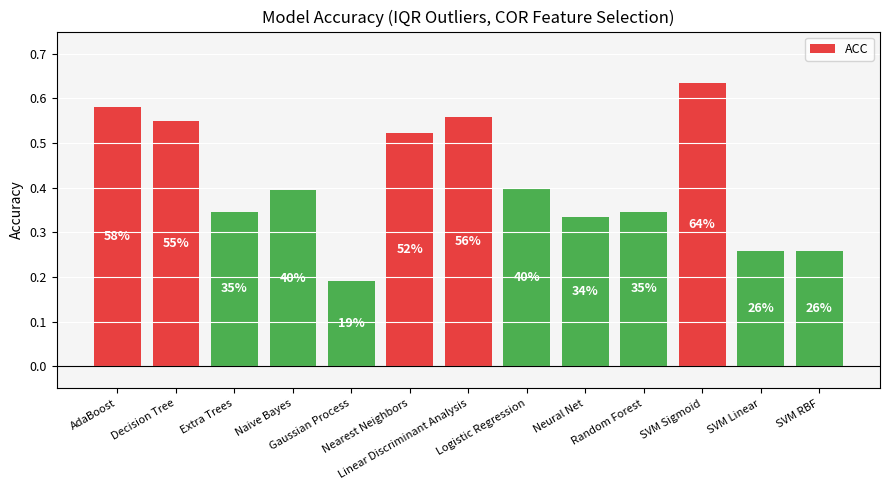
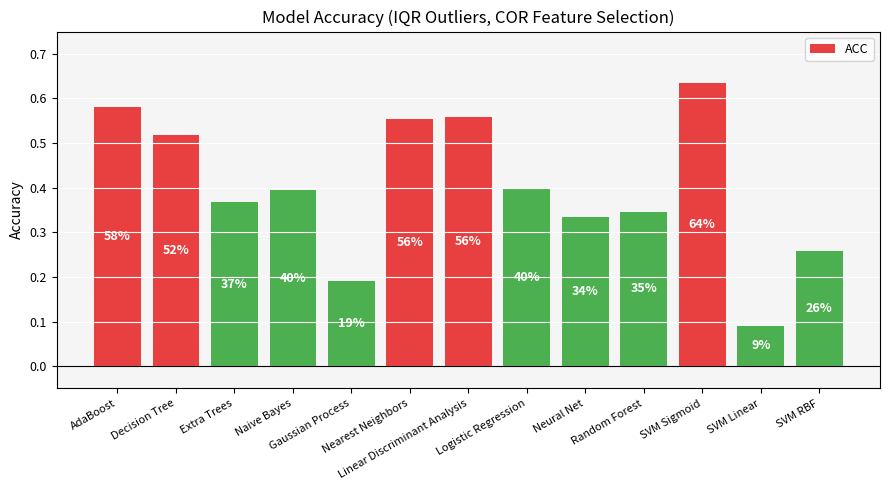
  {
    "AdaBoost": "58%",
-   "Decision Tree": "55%",
-   "Extra Trees": "35%",
+   "Decision Tree": "52%",
+   "Extra Trees": "37%",
    "Naive Bayes": "40%",
    "Gaussian Process": "19%",
-   "Nearest Neighbors": "52%",
+   "Nearest Neighbors": "56%",
    "Linear Discriminant Analysis": "56%",
    "Logistic Regression": "40%",
    "Neural Net": "34%",
    "Random Forest": "35%",
    "SVM Sigmoid": "64%",
-   "SVM Linear": "26%",
+   "SVM Linear": "9%",
    "SVM RBF": "26%"
  }
